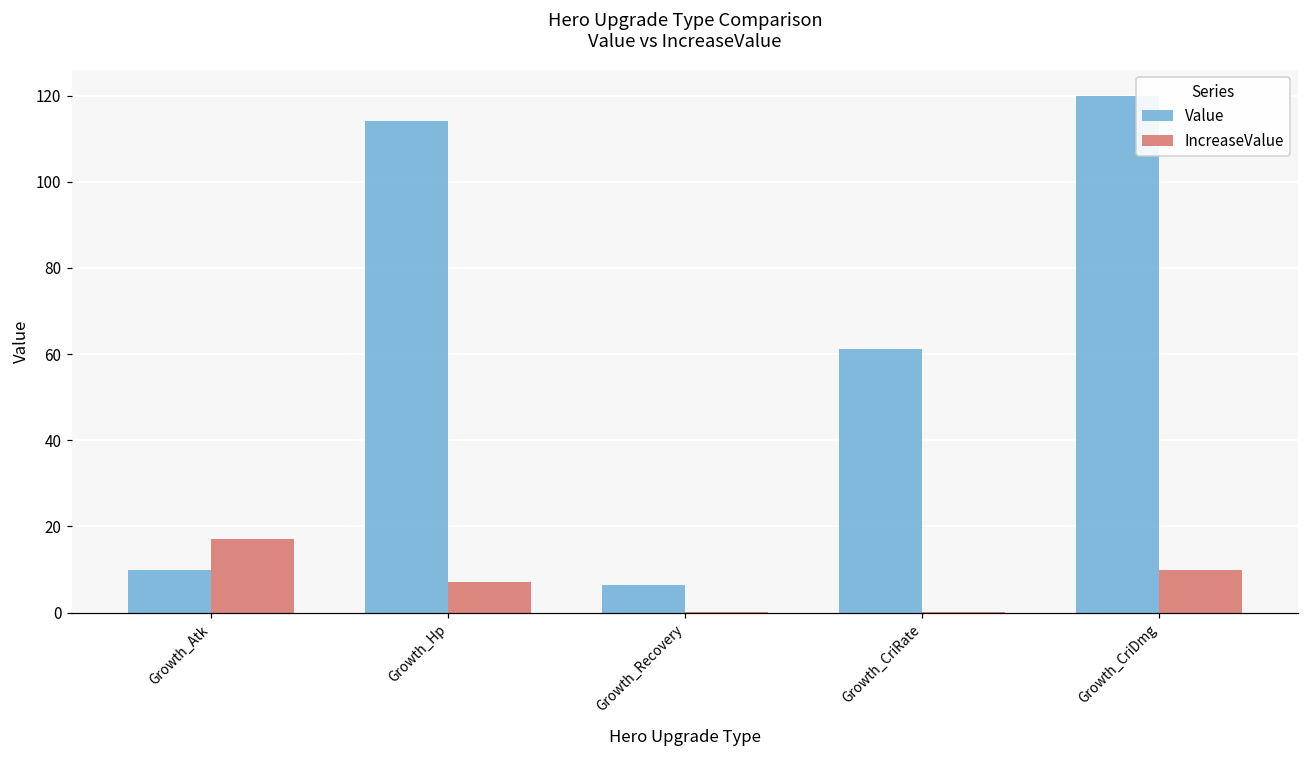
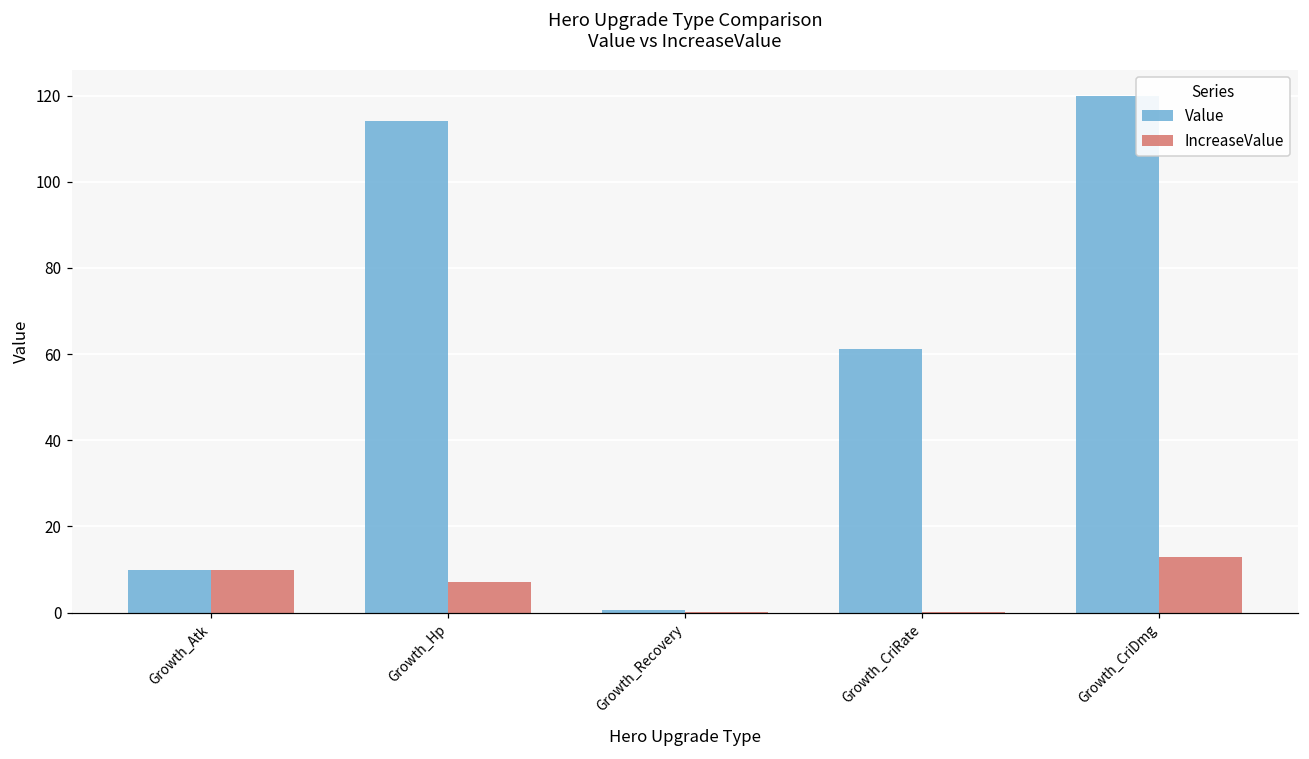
  {
    "Value": {
      "Growth_Atk": 10,
      "Growth_Hp": 114,
-     "Growth_Recovery": 7,
+     "Growth_Recovery": 1,
      "Growth_CriRate": 61,
      "Growth_CriDmg": 120
    },
    "IncreaseValue": {
-     "Growth_Atk": 17,
+     "Growth_Atk": 10,
      "Growth_Hp": 7,
-     "Growth_CriDmg": 10
+     "Growth_CriDmg": 13
    }
  }
